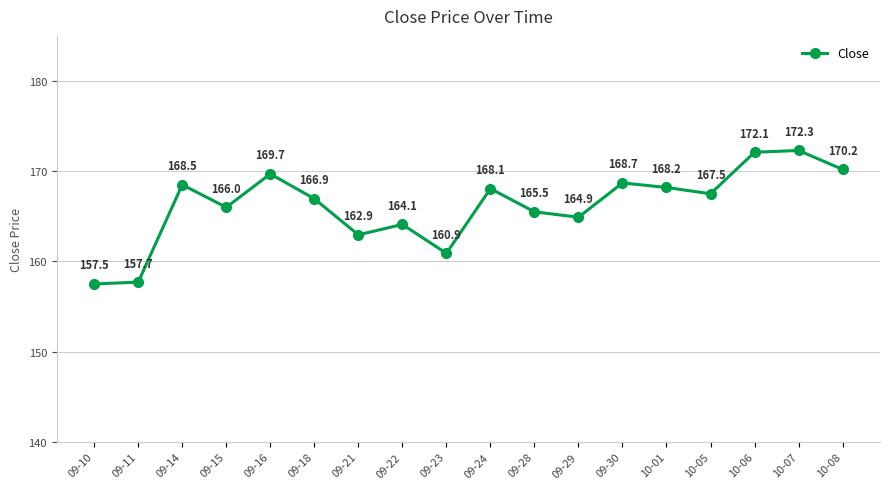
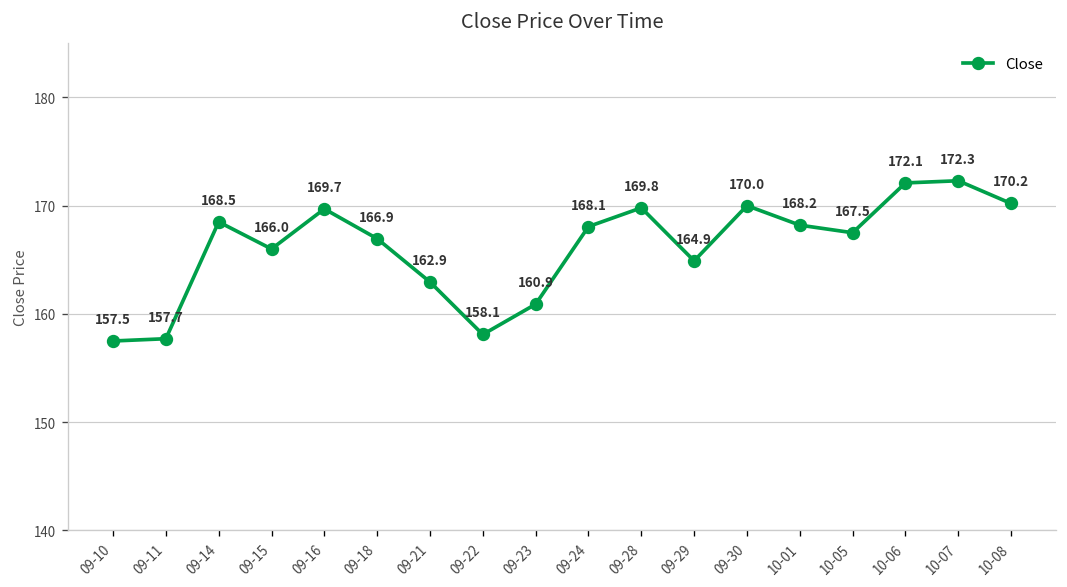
  {
    "09-10": 157.5,
    "09-11": 157.7,
    "09-14": 168.5,
    "09-15": 166.0,
    "09-16": 169.7,
    "09-18": 166.9,
    "09-21": 162.9,
-   "09-22": 164.1,
+   "09-22": 158.1,
    "09-23": 160.9,
    "09-24": 168.1,
-   "09-28": 165.5,
+   "09-28": 169.8,
    "09-29": 164.9,
-   "09-30": 168.7,
+   "09-30": 170.0,
    "10-01": 168.2,
    "10-05": 167.5,
    "10-06": 172.1,
    "10-07": 172.3,
    "10-08": 170.2
  }
